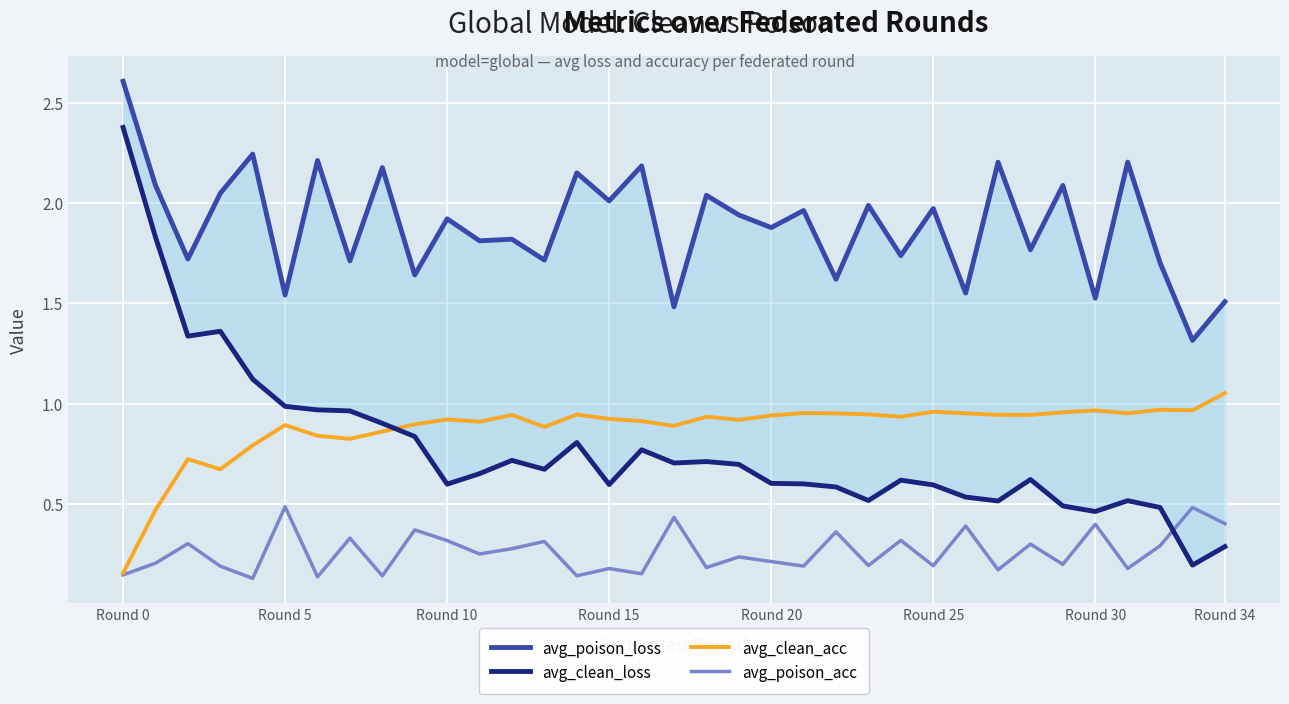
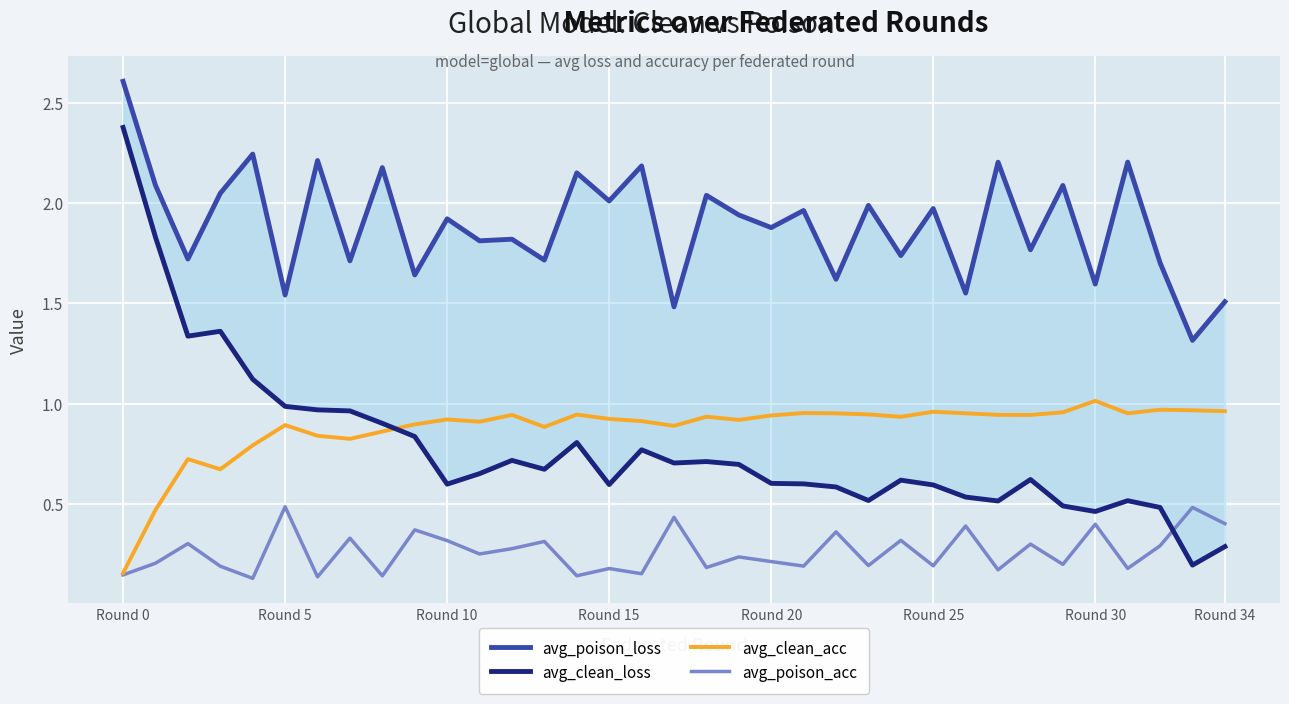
  {
    "avg_poison_loss": {
      "Round 0": 2.61,
      "Round 5": 1.54,
      "Round 10": 1.92,
      "Round 15": 2.01,
      "Round 20": 1.88,
      "Round 25": 1.97,
-     "Round 30": 1.53,
+     "Round 30": 1.60,
      "Round 34": 1.51
    },
    "avg_clean_loss": {
      "Round 0": 2.38,
      "Round 5": 0.99,
      "Round 10": 0.60,
      "Round 15": 0.60,
      "Round 20": 0.60,
      "Round 25": 0.59,
      "Round 30": 0.46,
      "Round 34": 0.29
    },
    "avg_clean_acc": {
      "Round 5": 0.89,
      "Round 10": 0.92,
      "Round 15": 0.92,
      "Round 20": 0.94,
      "Round 25": 0.96,
-     "Round 30": 0.97,
-     "Round 34": 1.05
+     "Round 30": 1.01,
+     "Round 34": 0.96
    },
    "avg_poison_acc": {
      "Round 5": 0.49,
      "Round 10": 0.32,
      "Round 15": 0.18,
      "Round 20": 0.21,
      "Round 25": 0.19,
      "Round 30": 0.40,
      "Round 34": 0.40
    }
  }
